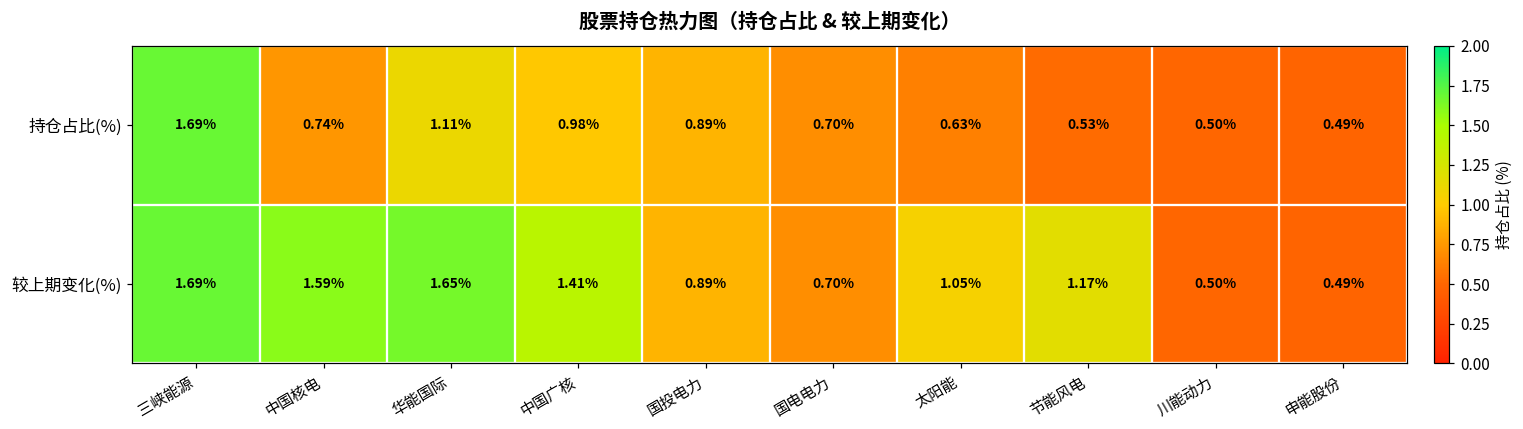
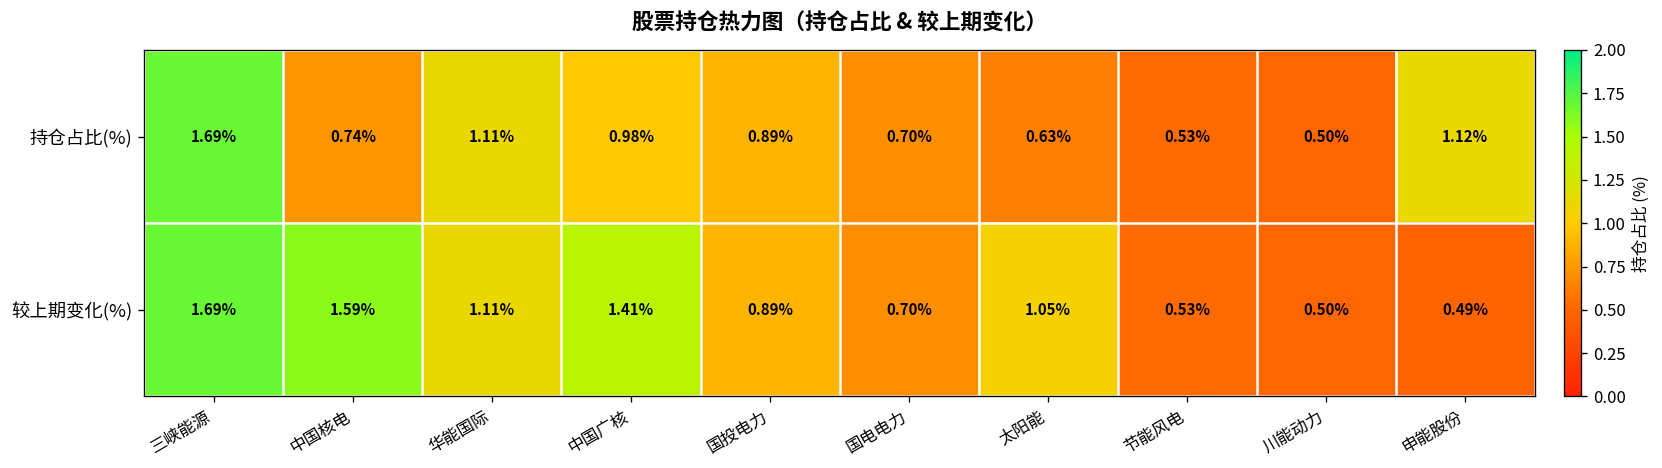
  {
    "持仓占比(%)": {
      "三峡能源": "1.69%",
      "中国核电": "0.74%",
      "华能国际": "1.11%",
      "中国广核": "0.98%",
      "国投电力": "0.89%",
      "国电电力": "0.70%",
      "太阳能": "0.63%",
      "节能风电": "0.53%",
      "川能动力": "0.50%",
-     "申能股份": "0.49%"
+     "申能股份": "1.12%"
    },
    "较上期变化(%)": {
      "三峡能源": "1.69%",
      "中国核电": "1.59%",
-     "华能国际": "1.65%",
+     "华能国际": "1.11%",
      "中国广核": "1.41%",
      "国投电力": "0.89%",
      "国电电力": "0.70%",
      "太阳能": "1.05%",
-     "节能风电": "1.17%",
+     "节能风电": "0.53%",
      "川能动力": "0.50%",
      "申能股份": "0.49%"
    }
  }
